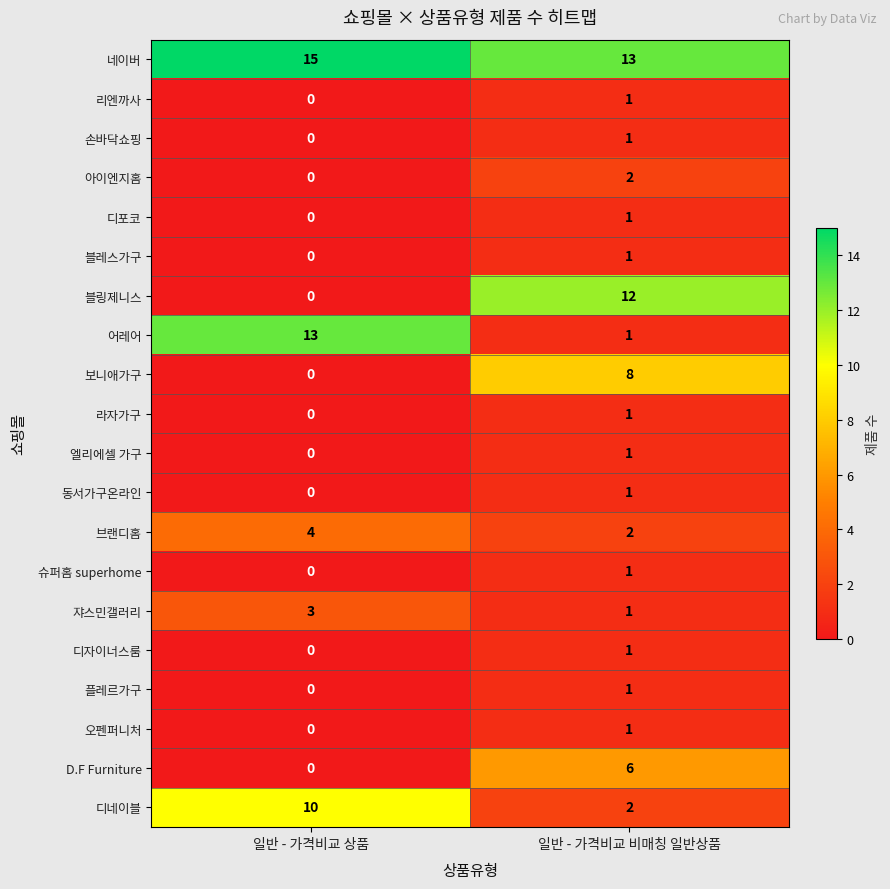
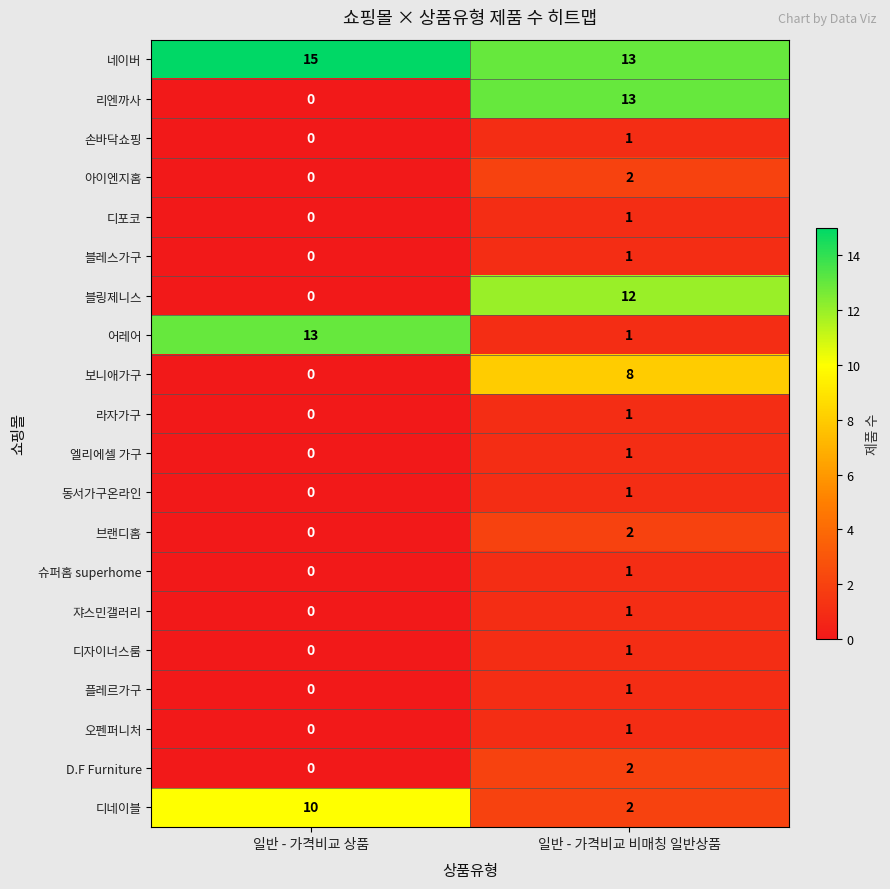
  {
    "네이버": {
      "일반 - 가격비교 상품": 15,
      "일반 - 가격비교 비매칭 일반상품": 13
    },
    "리엔까사": {
      "일반 - 가격비교 상품": 0,
-     "일반 - 가격비교 비매칭 일반상품": 1
+     "일반 - 가격비교 비매칭 일반상품": 13
    },
    "손바닥쇼핑": {
      "일반 - 가격비교 상품": 0,
      "일반 - 가격비교 비매칭 일반상품": 1
    },
    "아이엔지홈": {
      "일반 - 가격비교 상품": 0,
      "일반 - 가격비교 비매칭 일반상품": 2
    },
    "디포코": {
      "일반 - 가격비교 상품": 0,
      "일반 - 가격비교 비매칭 일반상품": 1
    },
    "블레스가구": {
      "일반 - 가격비교 상품": 0,
      "일반 - 가격비교 비매칭 일반상품": 1
    },
    "블링제니스": {
      "일반 - 가격비교 상품": 0,
      "일반 - 가격비교 비매칭 일반상품": 12
    },
    "어레어": {
      "일반 - 가격비교 상품": 13,
      "일반 - 가격비교 비매칭 일반상품": 1
    },
    "보니애가구": {
      "일반 - 가격비교 상품": 0,
      "일반 - 가격비교 비매칭 일반상품": 8
    },
    "라자가구": {
      "일반 - 가격비교 상품": 0,
      "일반 - 가격비교 비매칭 일반상품": 1
    },
    "엘리에셀 가구": {
      "일반 - 가격비교 상품": 0,
      "일반 - 가격비교 비매칭 일반상품": 1
    },
    "동서가구온라인": {
      "일반 - 가격비교 상품": 0,
      "일반 - 가격비교 비매칭 일반상품": 1
    },
    "브랜디홈": {
-     "일반 - 가격비교 상품": 4,
+     "일반 - 가격비교 상품": 0,
      "일반 - 가격비교 비매칭 일반상품": 2
    },
    "슈퍼홈 superhome": {
      "일반 - 가격비교 상품": 0,
      "일반 - 가격비교 비매칭 일반상품": 1
    },
    "쟈스민갤러리": {
-     "일반 - 가격비교 상품": 3,
+     "일반 - 가격비교 상품": 0,
      "일반 - 가격비교 비매칭 일반상품": 1
    },
    "디자이너스룸": {
      "일반 - 가격비교 상품": 0,
      "일반 - 가격비교 비매칭 일반상품": 1
    },
    "플레르가구": {
      "일반 - 가격비교 상품": 0,
      "일반 - 가격비교 비매칭 일반상품": 1
    },
    "오펜퍼니처": {
      "일반 - 가격비교 상품": 0,
      "일반 - 가격비교 비매칭 일반상품": 1
    },
    "D.F Furniture": {
      "일반 - 가격비교 상품": 0,
-     "일반 - 가격비교 비매칭 일반상품": 6
+     "일반 - 가격비교 비매칭 일반상품": 2
    },
    "디네이블": {
      "일반 - 가격비교 상품": 10,
      "일반 - 가격비교 비매칭 일반상품": 2
    }
  }
